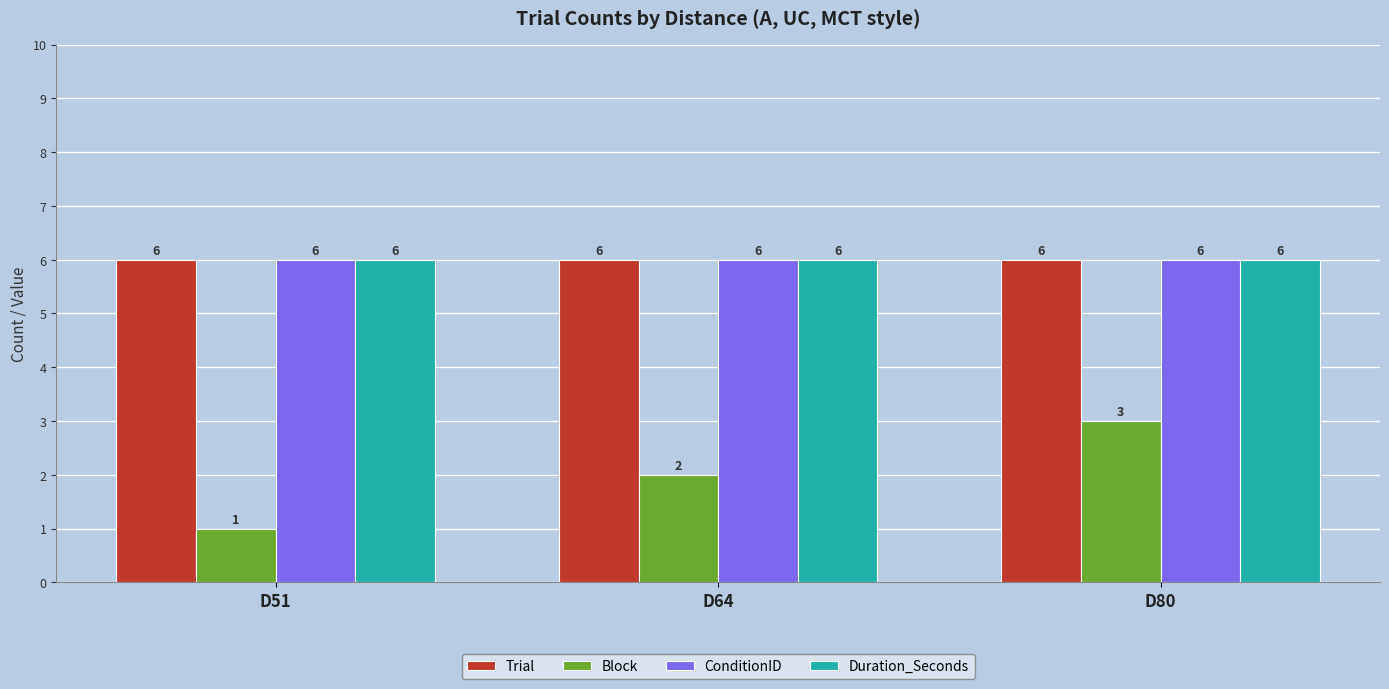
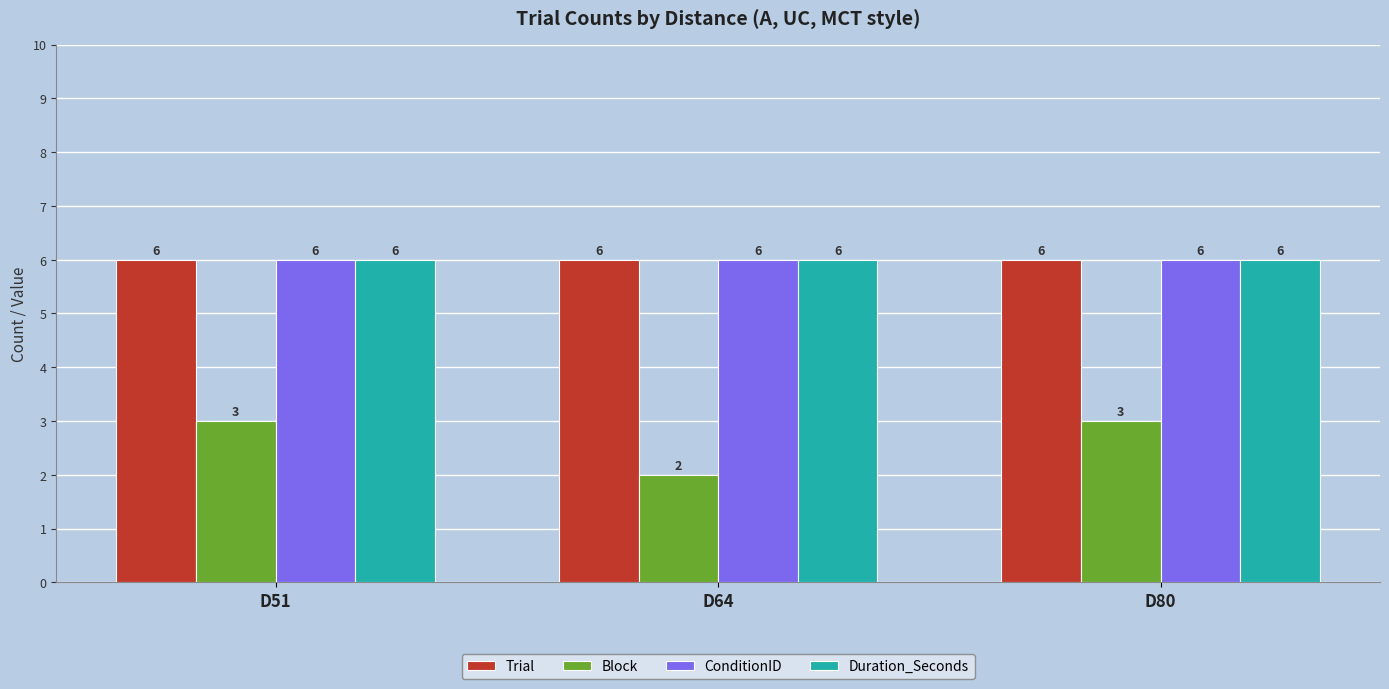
  {
    "Trial": {
      "D51": 6,
      "D64": 6,
      "D80": 6
    },
    "Block": {
-     "D51": 1,
+     "D51": 3,
      "D64": 2,
      "D80": 3
    },
    "ConditionID": {
      "D51": 6,
      "D64": 6,
      "D80": 6
    },
    "Duration_Seconds": {
      "D51": 6,
      "D64": 6,
      "D80": 6
    }
  }
